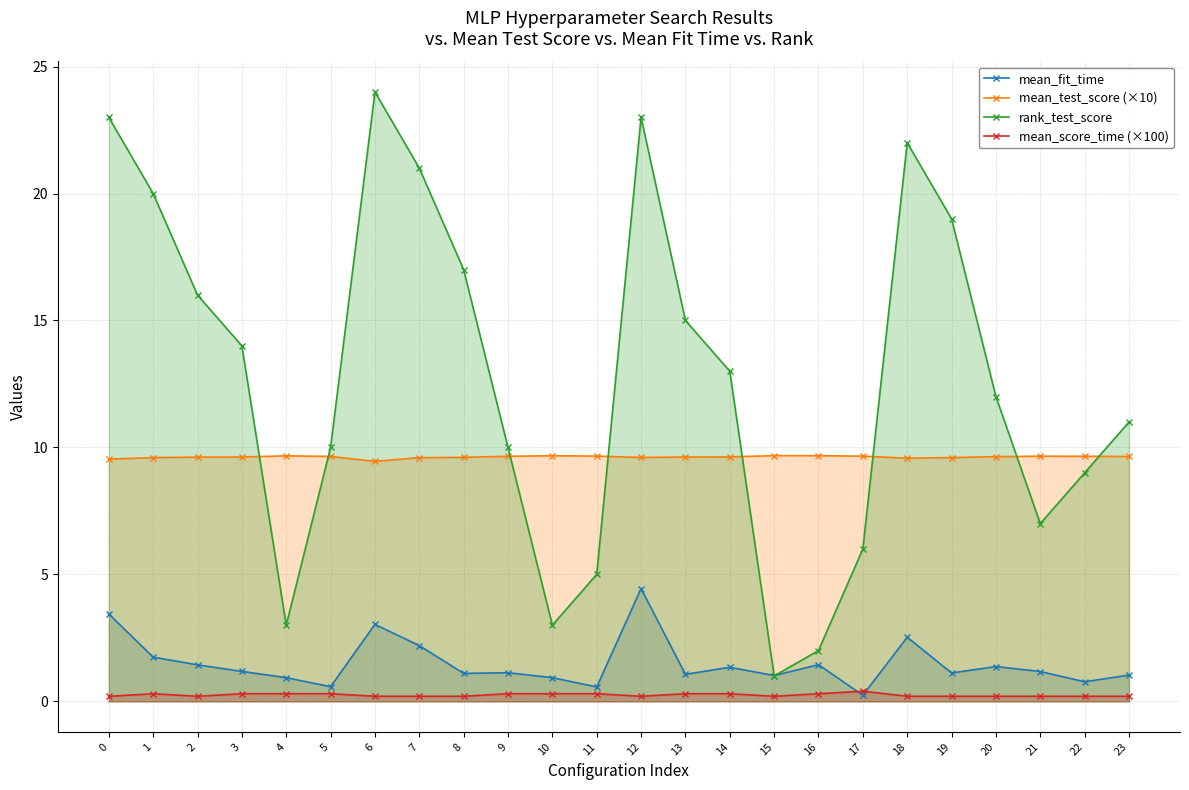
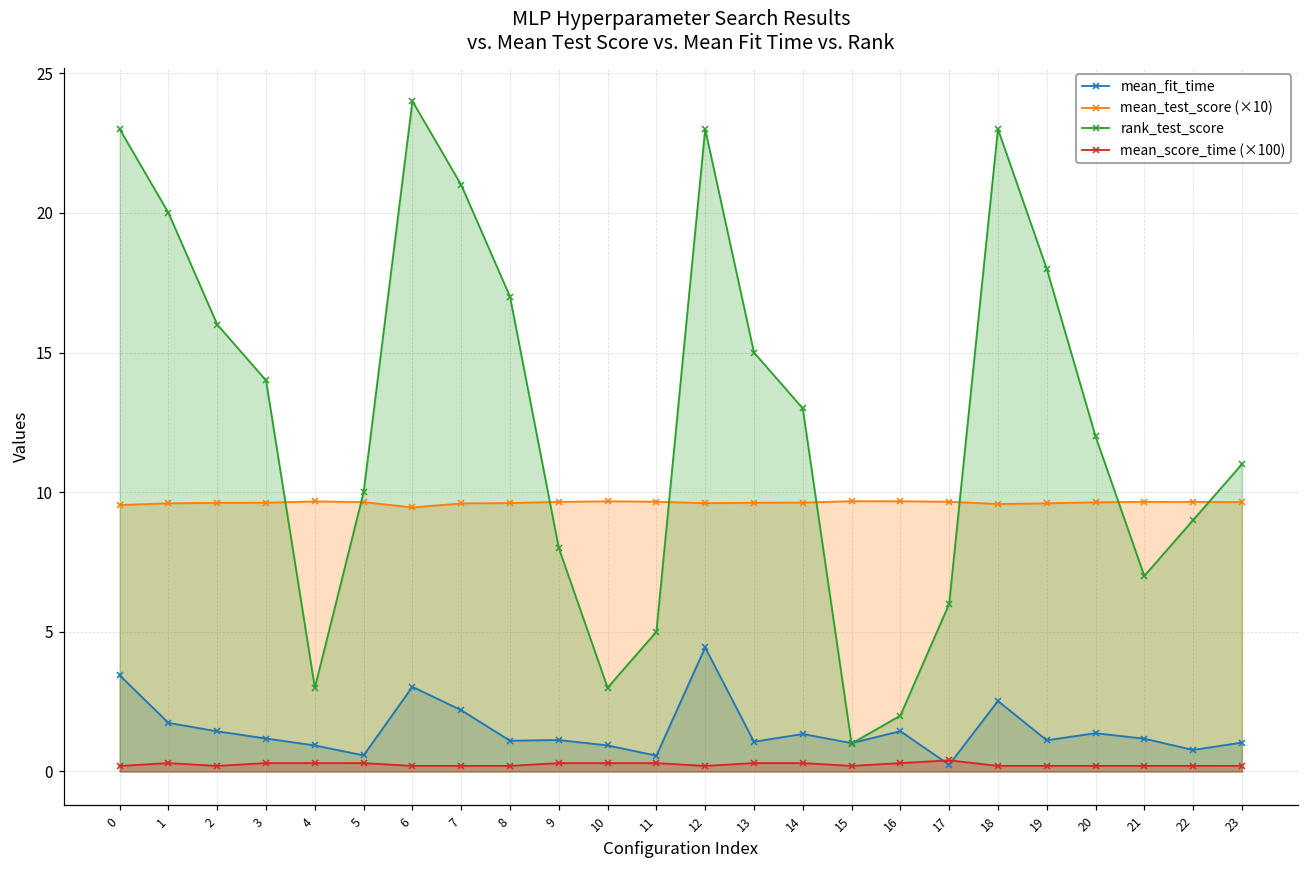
  {
    "mean_fit_time": {
      "0": 3.4,
      "1": 1.7,
      "2": 1.4,
      "3": 1.2,
      "4": 1,
      "5": 0.6,
      "6": 3,
      "7": 2.2,
      "8": 1.1,
      "9": 1.1,
      "10": 1,
      "11": 0.6,
      "12": 4.4,
      "13": 1,
      "14": 1.3,
      "16": 1.4,
      "17": 0.2,
      "18": 2.5,
      "19": 1.1,
      "20": 1.4,
      "21": 1.2,
      "22": 0.8,
      "23": 1
    },
    "mean_test_score (×10)": {
      "0": 9.5,
      "1": 9.6,
      "2": 9.6,
      "3": 9.6,
      "4": 9.7,
      "5": 9.6,
      "6": 9.5,
      "7": 9.6,
      "8": 9.6,
      "9": 9.7,
      "10": 9.7,
      "11": 9.7,
      "12": 9.6,
      "13": 9.6,
      "14": 9.6,
      "15": 9.7,
      "16": 9.7,
      "17": 9.7,
      "18": 9.6,
      "19": 9.6,
      "20": 9.6,
      "21": 9.7,
      "22": 9.7,
      "23": 9.6
    },
    "rank_test_score": {
      "0": 23,
      "1": 20,
      "2": 16,
      "3": 14,
      "4": 3,
      "5": 10,
      "6": 24,
      "7": 21,
      "8": 17,
-     "9": 10,
+     "9": 8,
      "10": 3,
      "11": 5,
      "12": 23,
      "13": 15,
      "14": 13,
      "16": 2,
      "17": 6,
-     "18": 22,
-     "19": 19,
+     "18": 23,
+     "19": 18,
      "20": 12,
      "21": 7,
      "22": 9,
      "23": 11
    },
    "mean_score_time (×100)": {
      "0": 0.2,
      "1": 0.3,
      "2": 0.2,
      "3": 0.3,
      "4": 0.3,
      "5": 0.3,
      "6": 0.2,
      "7": 0.2,
      "8": 0.2,
      "9": 0.3,
      "10": 0.3,
      "11": 0.3,
      "12": 0.2,
      "13": 0.3,
      "14": 0.3,
      "15": 0.2,
      "16": 0.3,
      "17": 0.4,
      "18": 0.2,
      "19": 0.2,
      "20": 0.2,
      "21": 0.2,
      "22": 0.2,
      "23": 0.2
    }
  }
